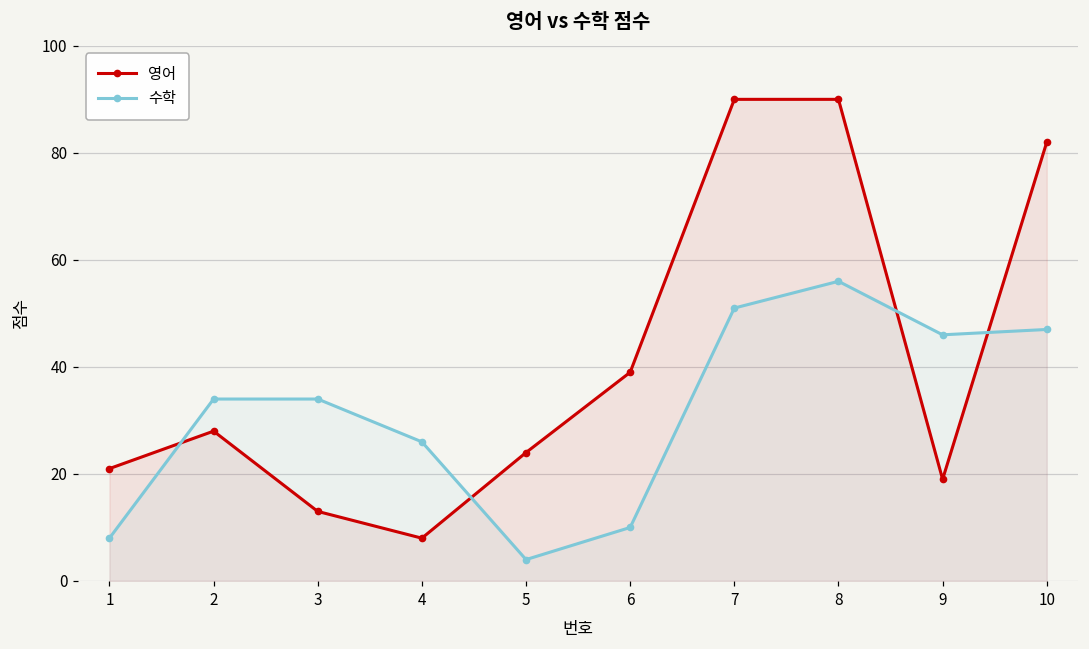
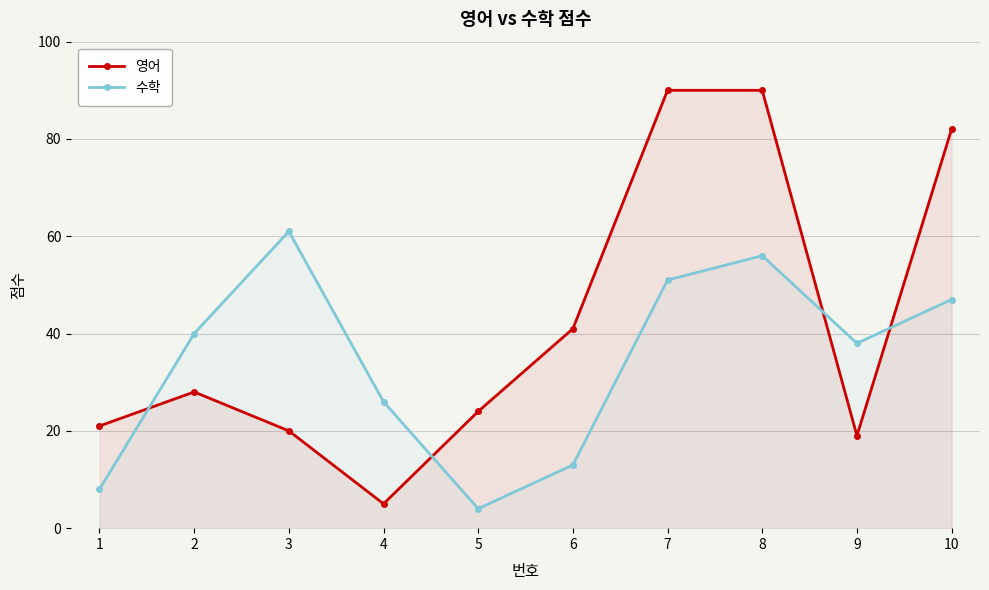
  {
    "영어": {
      "1": 21,
      "2": 28,
-     "3": 13,
-     "4": 8,
+     "3": 20,
+     "4": 5,
      "5": 24,
-     "6": 39,
+     "6": 41,
      "7": 90,
      "8": 90,
      "9": 19,
      "10": 82
    },
    "수학": {
      "1": 8,
-     "2": 34,
-     "3": 34,
+     "2": 40,
+     "3": 61,
      "4": 26,
      "5": 4,
-     "6": 10,
+     "6": 13,
      "7": 51,
      "8": 56,
-     "9": 46,
+     "9": 38,
      "10": 47
    }
  }
